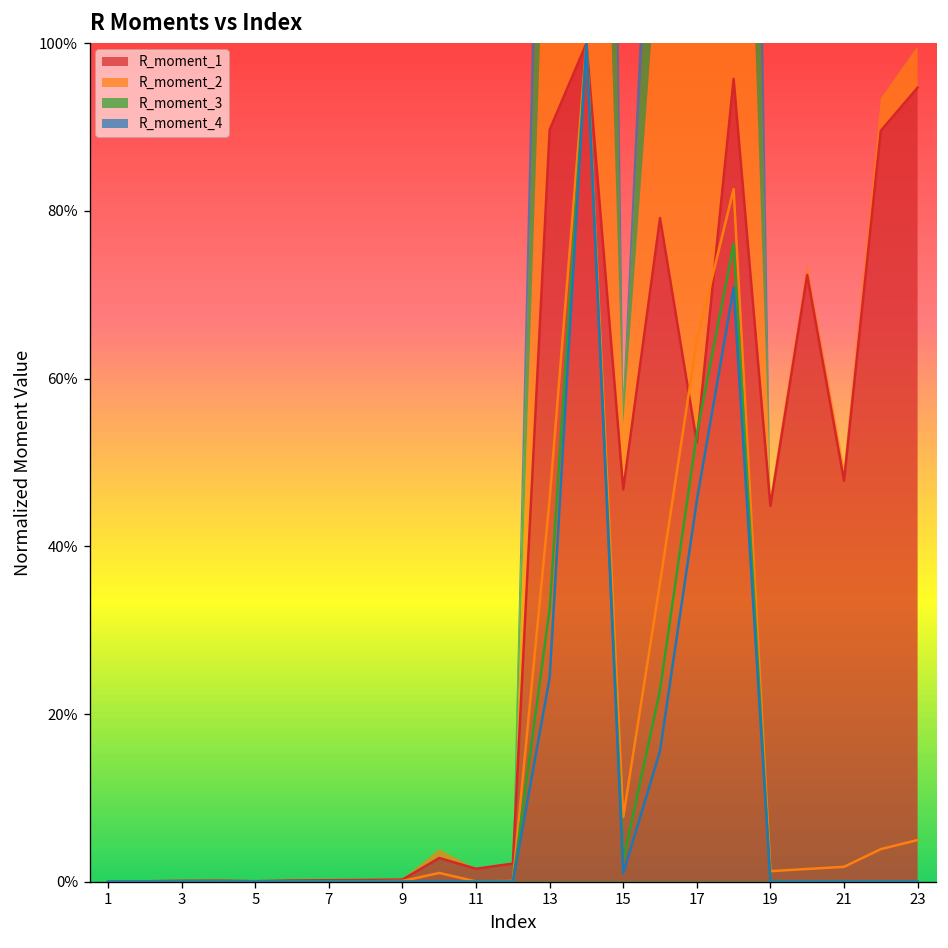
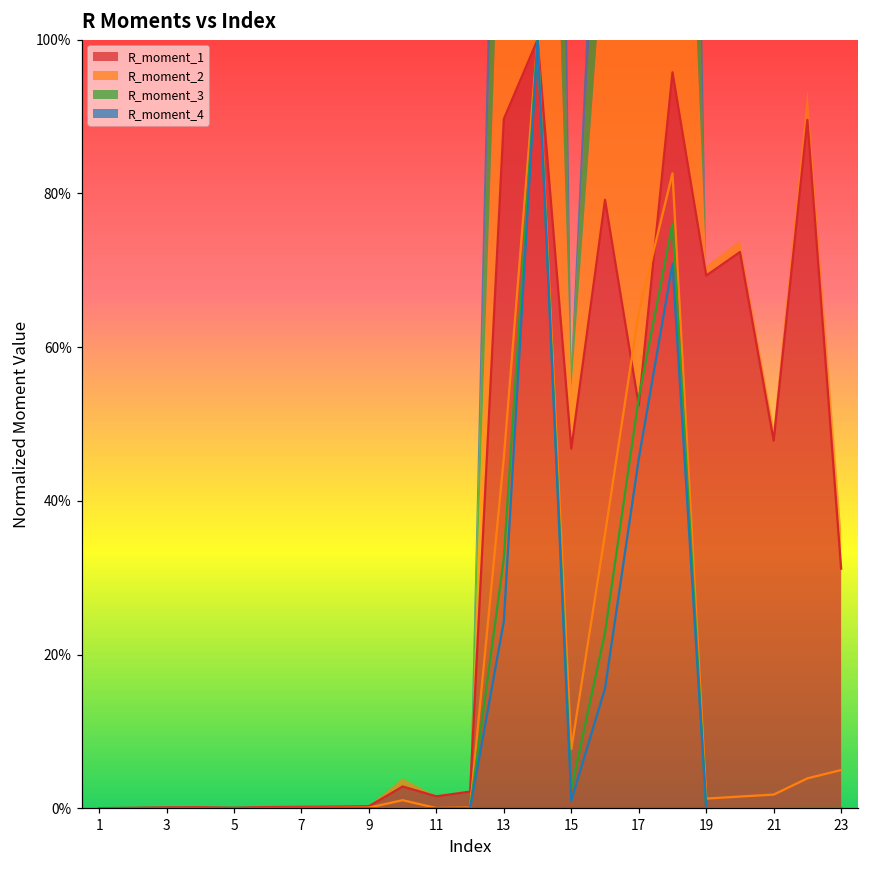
  {
    "R_moment_1": {
      "13": "90%",
      "15": "47%",
      "17": "52%",
-     "19": "45%",
+     "19": "69%",
      "21": "48%",
-     "23": "95%"
+     "23": "31%"
    }
  }
